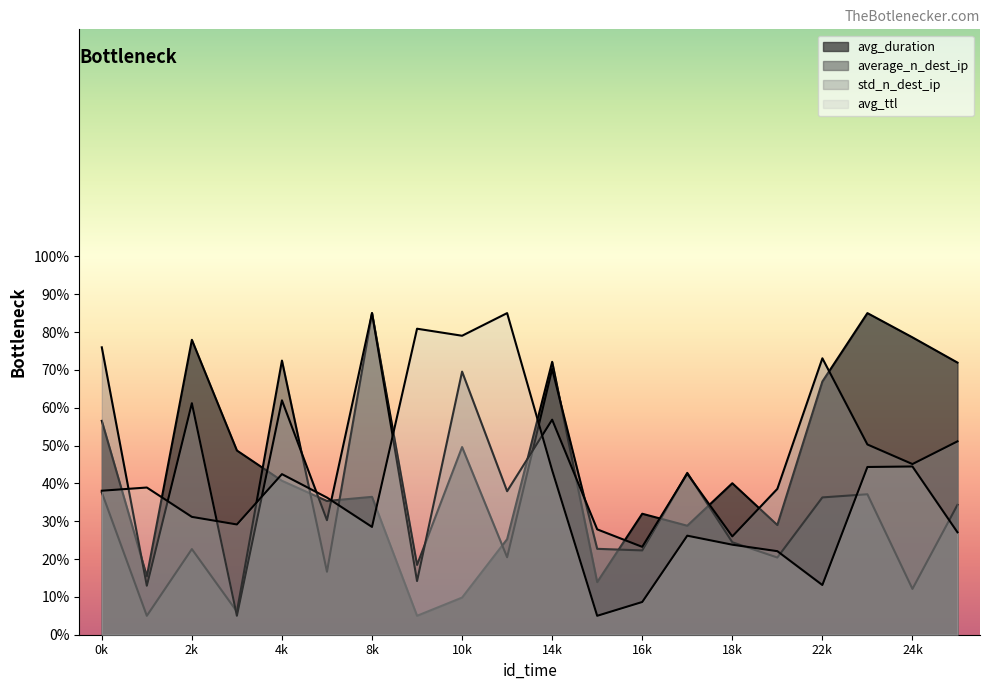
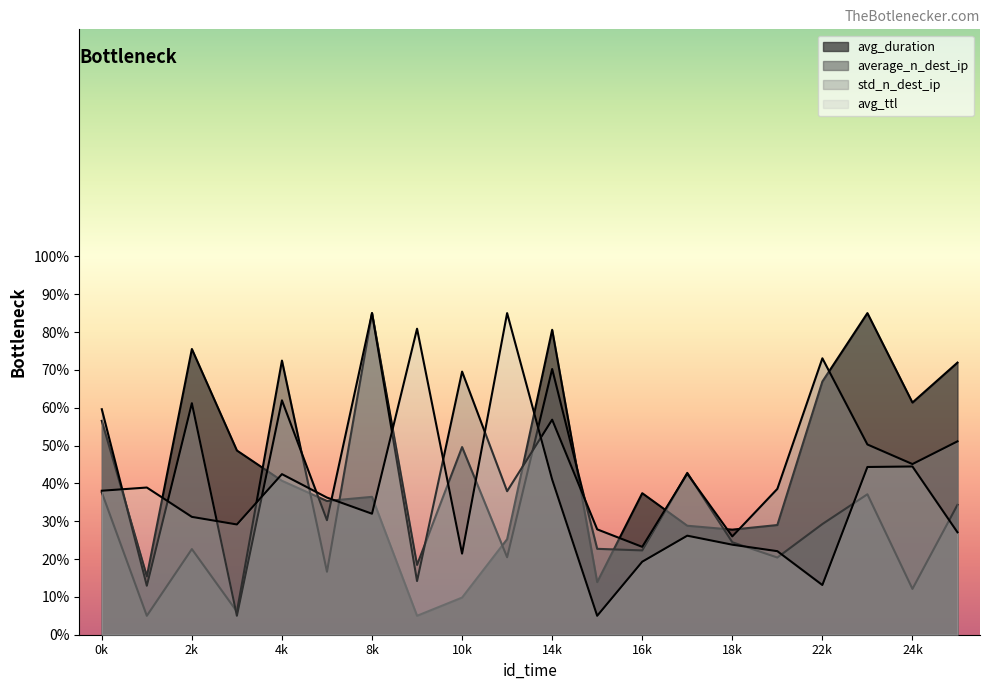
  {
    "avg_duration": {
      "0k": "57%",
-     "2k": "78%",
+     "2k": "76%",
      "4k": "41%",
      "8k": "36%",
      "10k": "10%",
-     "14k": "72%",
-     "16k": "32%",
-     "18k": "40%",
+     "14k": "81%",
+     "16k": "37%",
+     "18k": "28%",
      "22k": "67%",
-     "24k": "79%"
+     "24k": "61%"
    },
    "average_n_dest_ip": {
      "2k": "23%",
      "4k": "72%",
      "10k": "50%",
      "14k": "70%",
      "16k": "22%",
-     "22k": "36%",
+     "22k": "29%",
      "24k": "12%"
    },
    "std_n_dest_ip": {
-     "0k": "76%",
+     "0k": "60%",
      "2k": "61%",
      "4k": "62%",
      "10k": "70%",
      "14k": "57%",
      "16k": "23%",
      "18k": "26%",
      "22k": "73%"
    },
    "avg_ttl": {
      "2k": "31%",
      "4k": "42%",
-     "8k": "28%",
-     "10k": "79%",
-     "14k": "43%",
-     "16k": "9%",
+     "8k": "32%",
+     "10k": "21%",
+     "14k": "41%",
+     "16k": "19%",
      "22k": "13%"
    }
  }
